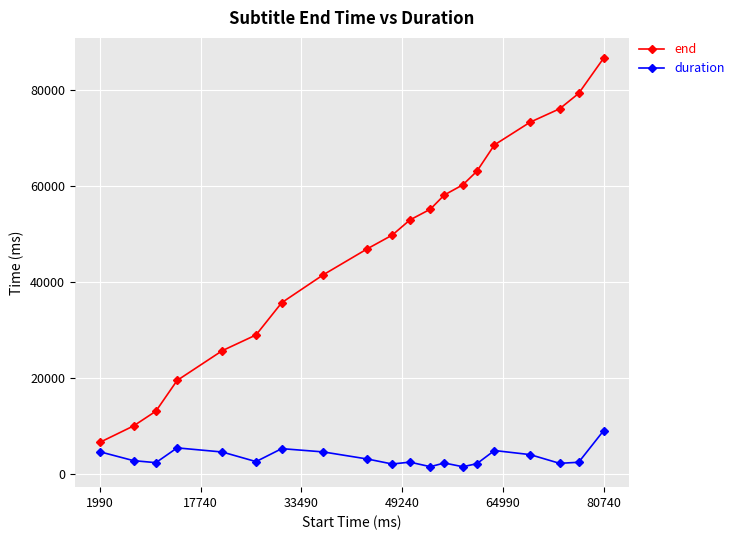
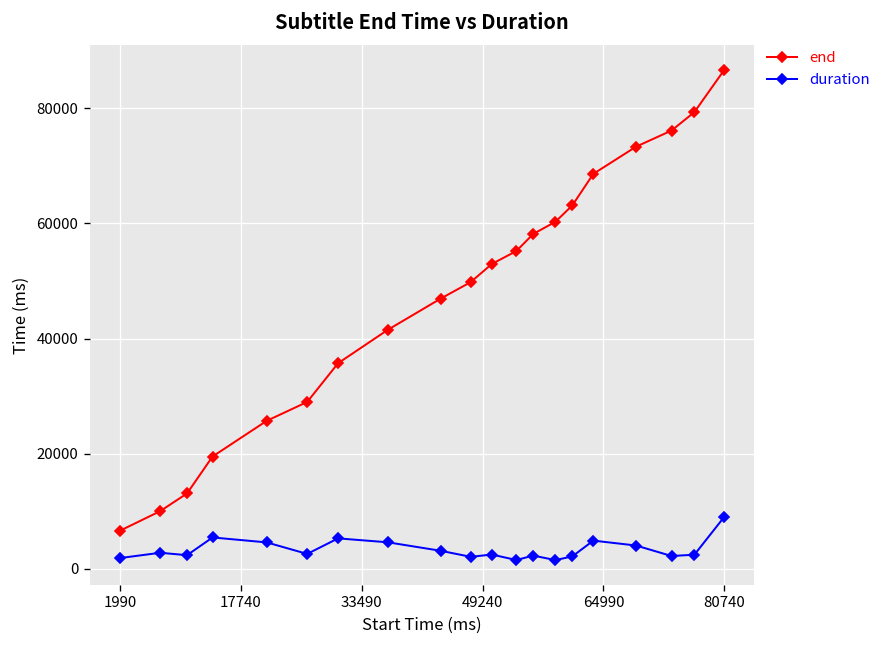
  {
    "end": {
      "1990": 7000,
      "80740": 87000
    },
    "duration": {
-     "1990": 5000,
+     "1990": 2000,
      "80740": 9000
    }
  }
